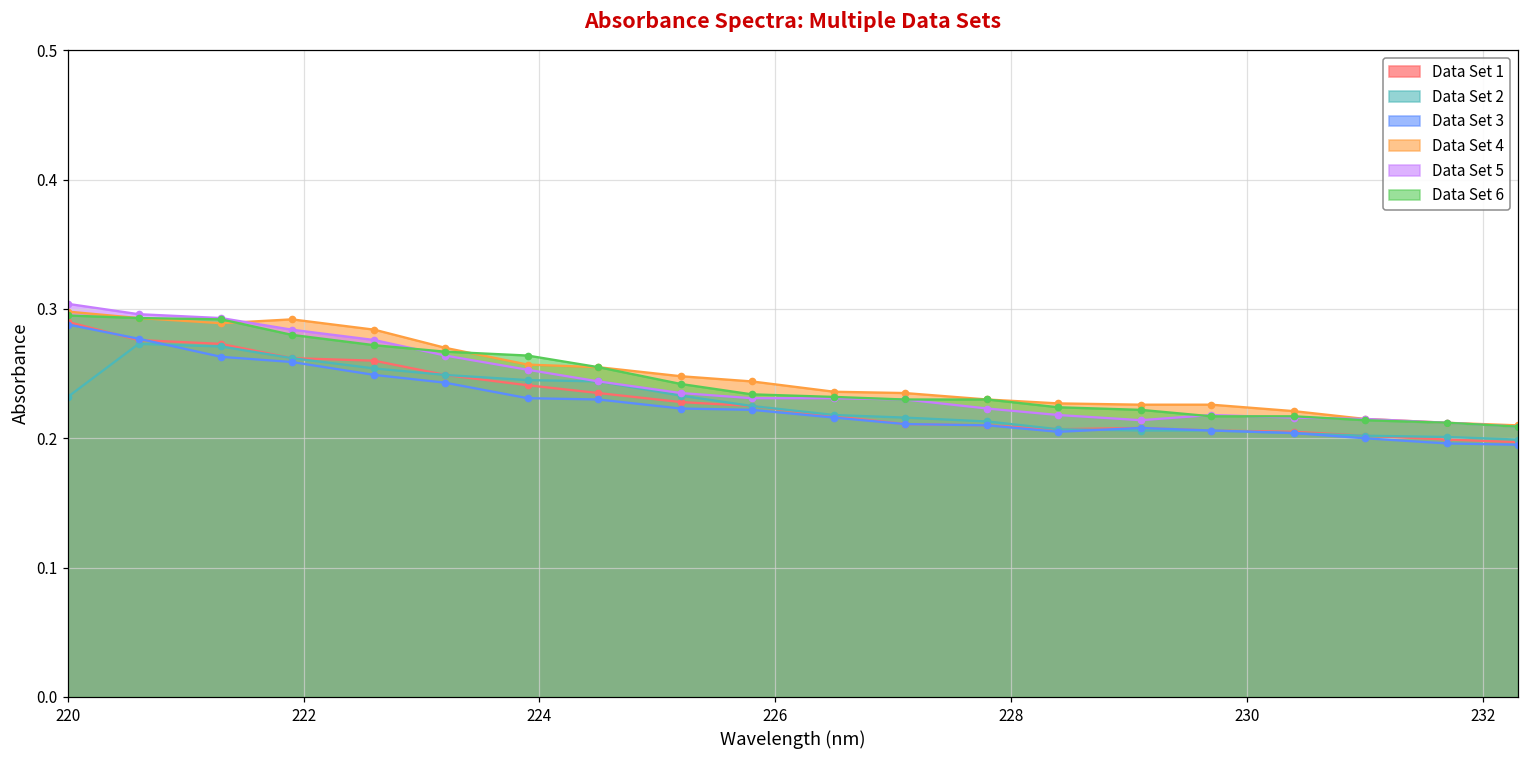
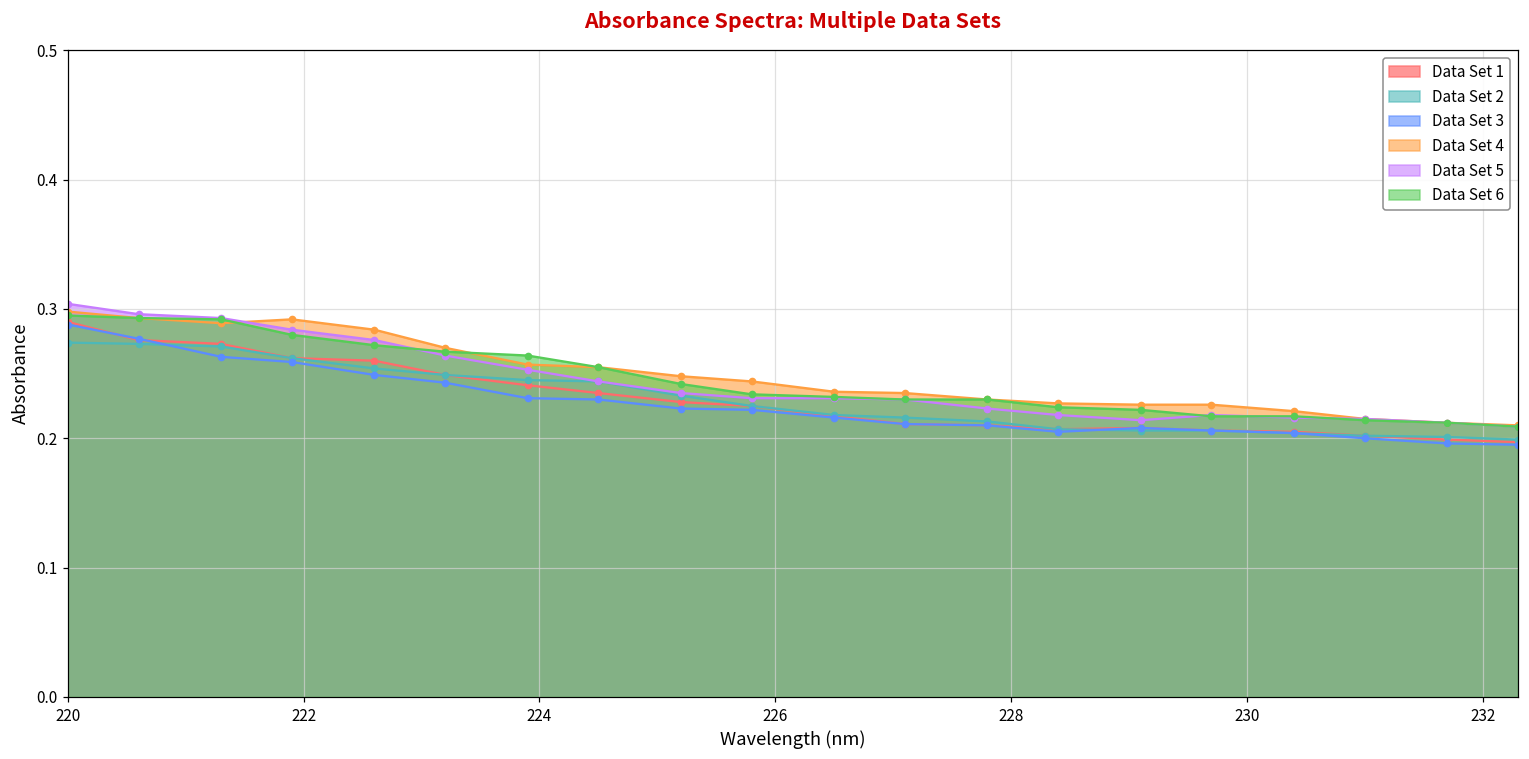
  {
    "Data Set 2": {
-     "220": 0.232
+     "220": 0.274
    },
    "Data Set 4": {
      "220": 0.298
    },
    "Data Set 5": {
      "220": 0.304
    },
    "Data Set 6": {
      "220": 0.295
    }
  }
